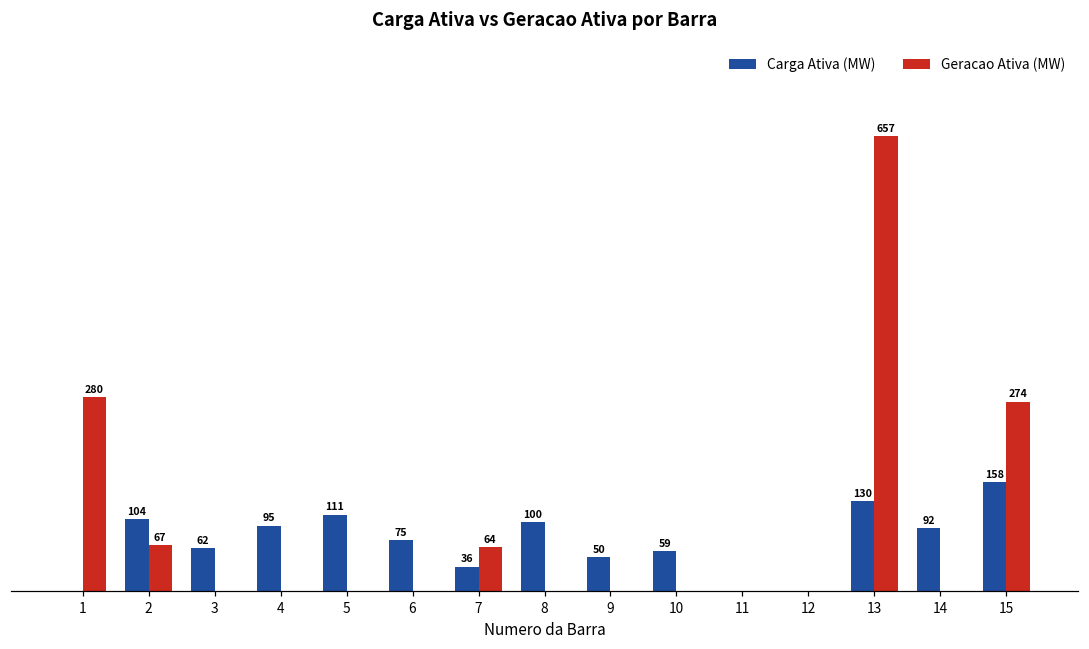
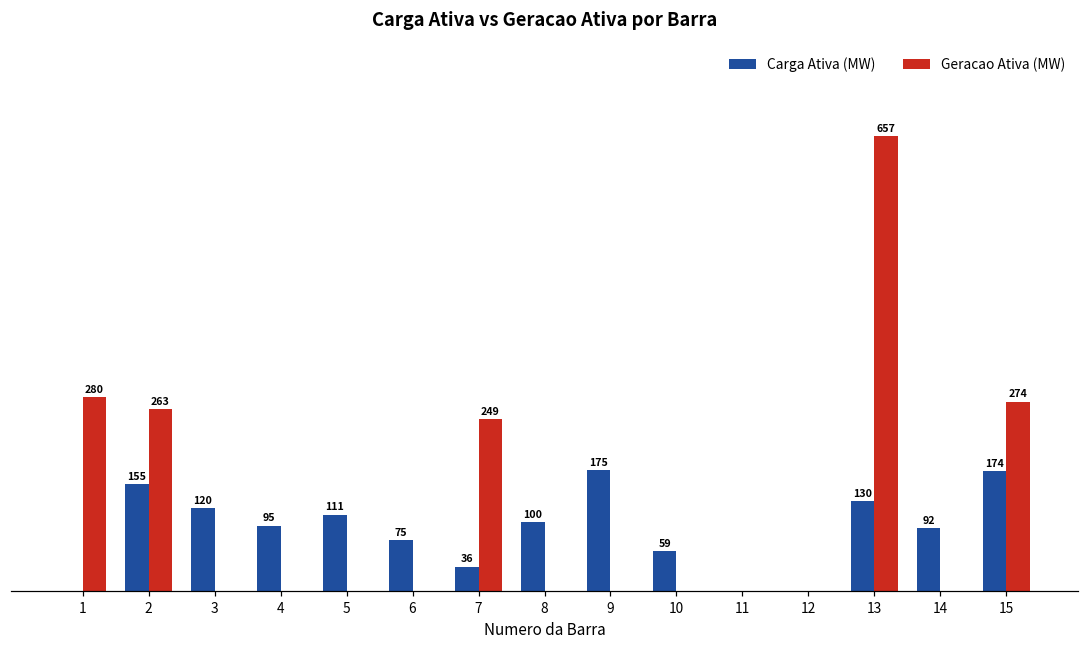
  {
    "Carga Ativa (MW)": {
-     "2": 104,
-     "3": 62,
+     "2": 155,
+     "3": 120,
      "4": 95,
      "5": 111,
      "6": 75,
      "7": 36,
      "8": 100,
-     "9": 50,
+     "9": 175,
      "10": 59,
      "13": 130,
      "14": 92,
-     "15": 158
+     "15": 174
    },
    "Geracao Ativa (MW)": {
      "1": 280,
-     "2": 67,
-     "7": 64,
+     "2": 263,
+     "7": 249,
      "13": 657,
      "15": 274
    }
  }
